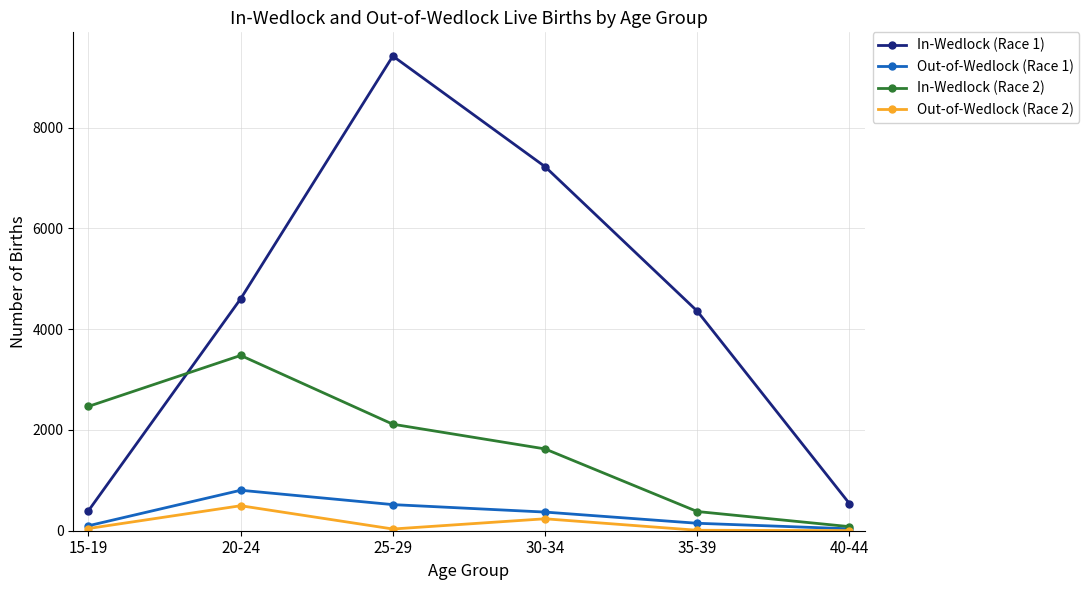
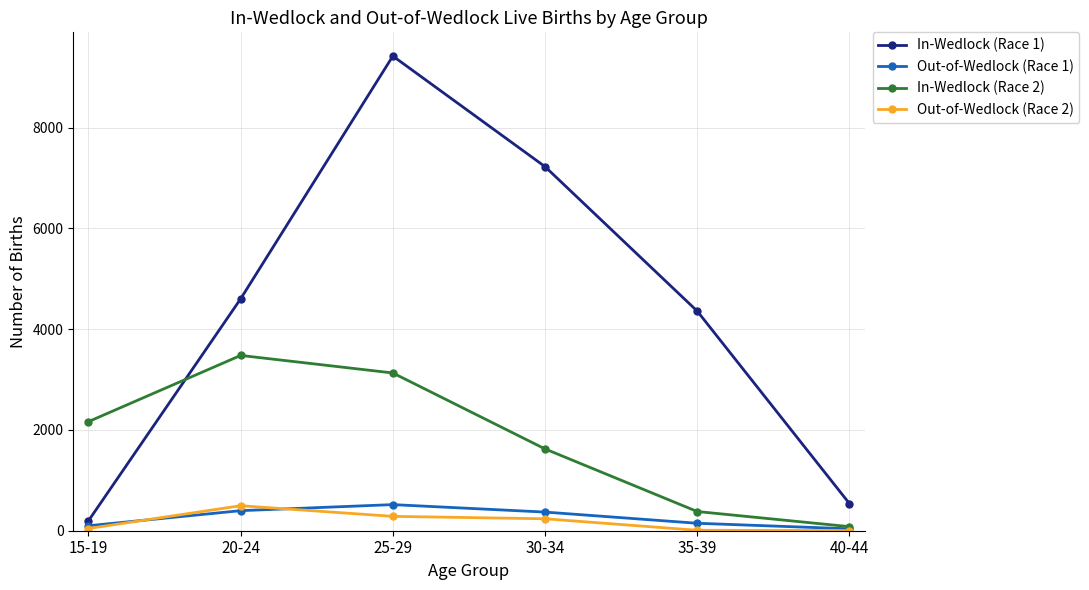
  {
    "In-Wedlock (Race 1)": {
-     "15-19": 400,
+     "15-19": 200,
      "20-24": 4600,
      "25-29": 9400,
      "30-34": 7200,
      "35-39": 4400,
      "40-44": 500
    },
    "Out-of-Wedlock (Race 1)": {
      "15-19": 100,
-     "20-24": 800,
+     "20-24": 400,
      "25-29": 500,
      "30-34": 400,
      "35-39": 100
    },
    "In-Wedlock (Race 2)": {
-     "15-19": 2500,
+     "15-19": 2200,
      "20-24": 3500,
-     "25-29": 2100,
+     "25-29": 3100,
      "30-34": 1600,
      "35-39": 400
    },
    "Out-of-Wedlock (Race 2)": {
      "15-19": 0,
      "20-24": 500,
-     "25-29": 0,
+     "25-29": 300,
      "30-34": 200,
      "35-39": 0
    }
  }
